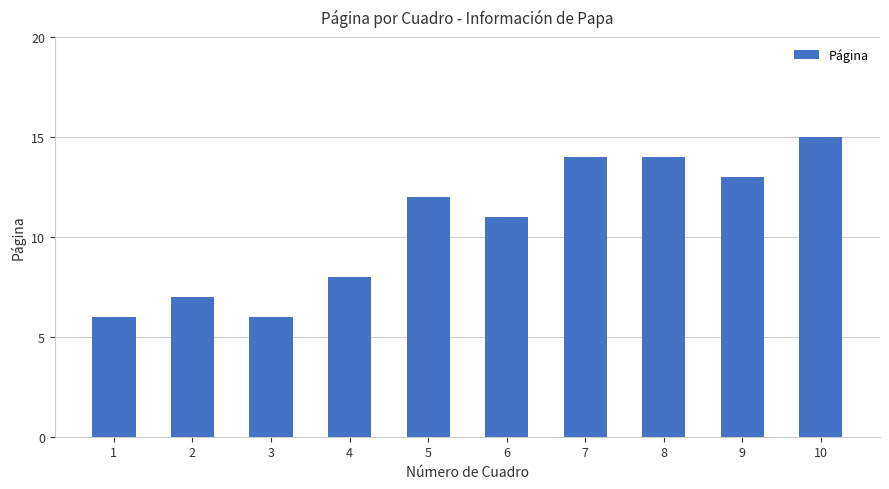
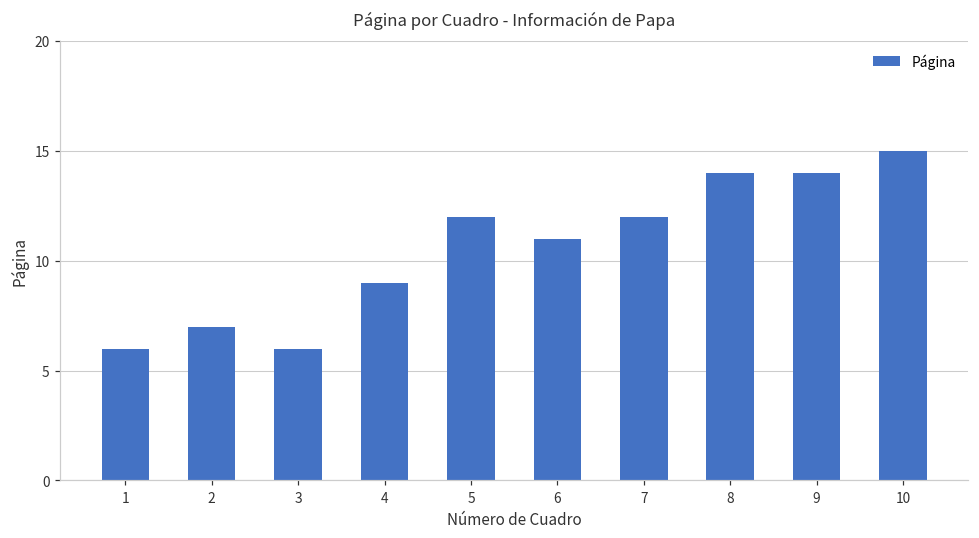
  {
    "1": 6,
    "2": 7,
    "3": 6,
-   "4": 8,
+   "4": 9,
    "5": 12,
    "6": 11,
-   "7": 14,
+   "7": 12,
    "8": 14,
-   "9": 13,
+   "9": 14,
    "10": 15
  }
